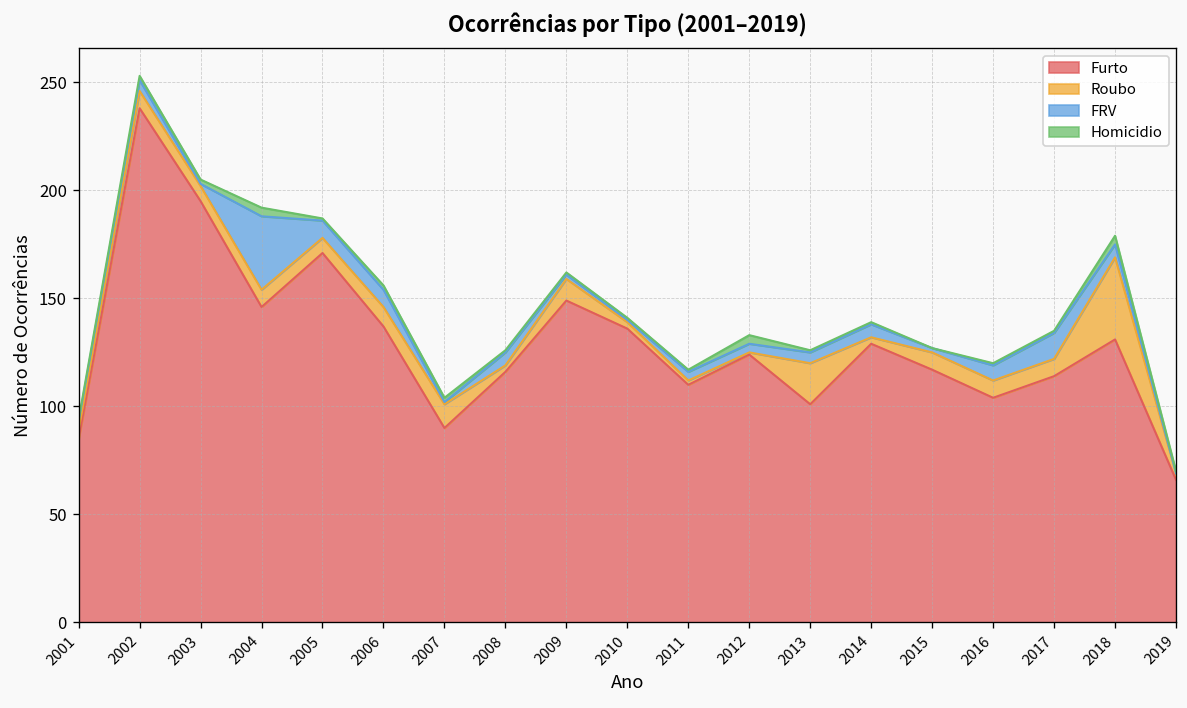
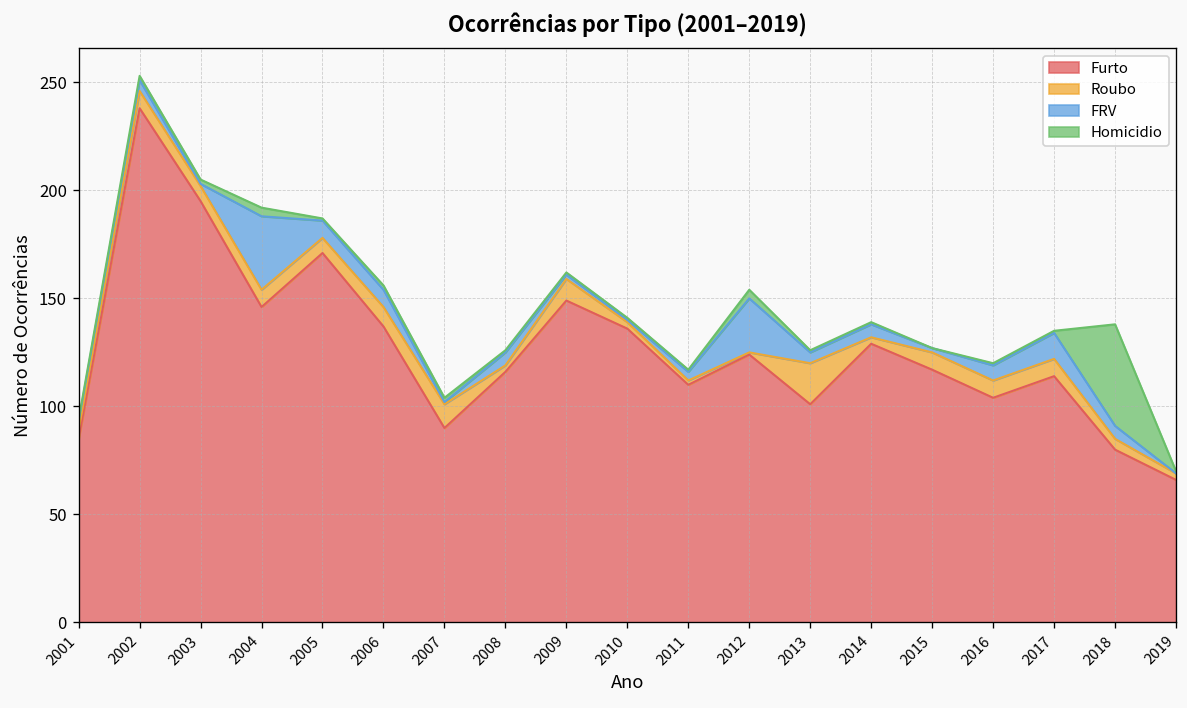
  {
    "Furto": {
      "2001": 85,
      "2002": 238,
      "2003": 195,
      "2004": 146,
      "2005": 171,
      "2006": 137,
      "2007": 90,
      "2008": 116,
      "2009": 149,
      "2010": 136,
      "2011": 110,
      "2013": 101,
      "2014": 129,
      "2015": 117,
      "2016": 104,
      "2017": 114,
-     "2018": 131,
+     "2018": 80,
      "2019": 66
    },
    "Roubo": {
      "2001": 4,
      "2002": 8,
      "2004": 8,
      "2005": 7,
      "2006": 9,
      "2008": 3,
      "2009": 10,
      "2011": 2,
      "2013": 19,
      "2014": 3,
      "2015": 8,
      "2016": 8,
      "2017": 8,
-     "2018": 38
+     "2018": 5
    },
    "FRV": {
      "2002": 5,
      "2004": 34,
      "2006": 8,
-     "2012": 4,
+     "2012": 25,
      "2018": 6
    },
    "Homicidio": {
      "2002": 2,
      "2003": 2,
      "2004": 4,
      "2006": 2,
      "2007": 2,
      "2012": 4,
-     "2018": 4
+     "2018": 47
    }
  }
